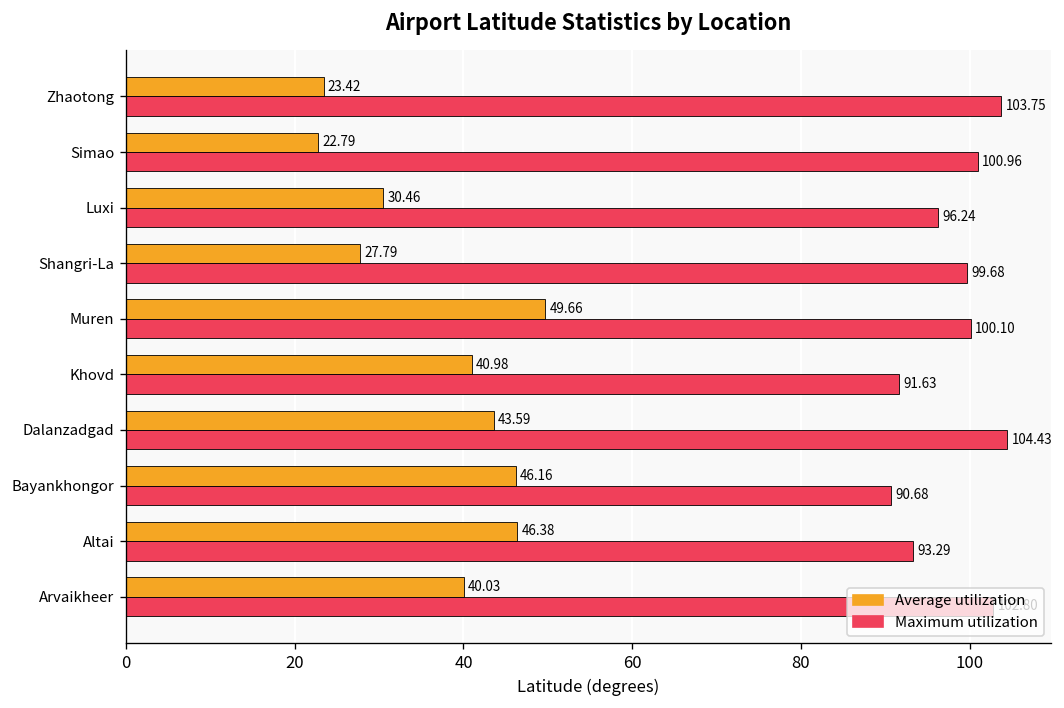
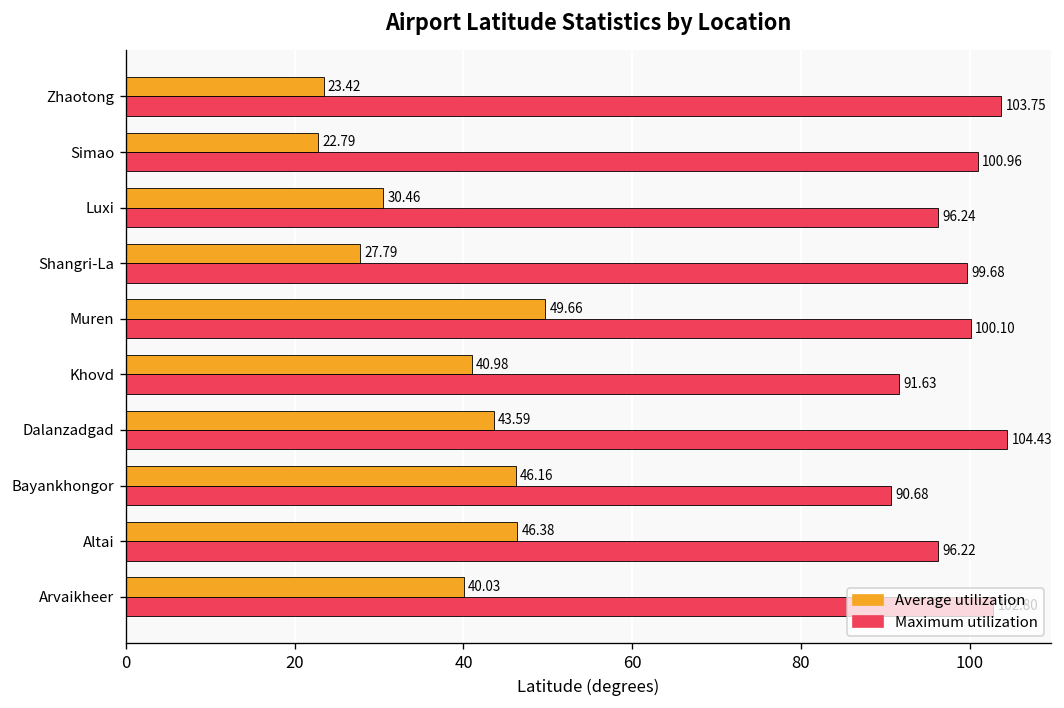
  {
    "Average utilization": {
      "Zhaotong": 23.42,
      "Simao": 22.79,
      "Luxi": 30.46,
      "Shangri-La": 27.79,
      "Muren": 49.66,
      "Khovd": 40.98,
      "Dalanzadgad": 43.59,
      "Bayankhongor": 46.16,
      "Altai": 46.38,
      "Arvaikheer": 40.03
    },
    "Maximum utilization": {
      "Zhaotong": 103.75,
      "Simao": 100.96,
      "Luxi": 96.24,
      "Shangri-La": 99.68,
      "Muren": 100.10,
      "Khovd": 91.63,
      "Dalanzadgad": 104.43,
      "Bayankhongor": 90.68,
-     "Altai": 93.29
+     "Altai": 96.22
    }
  }
